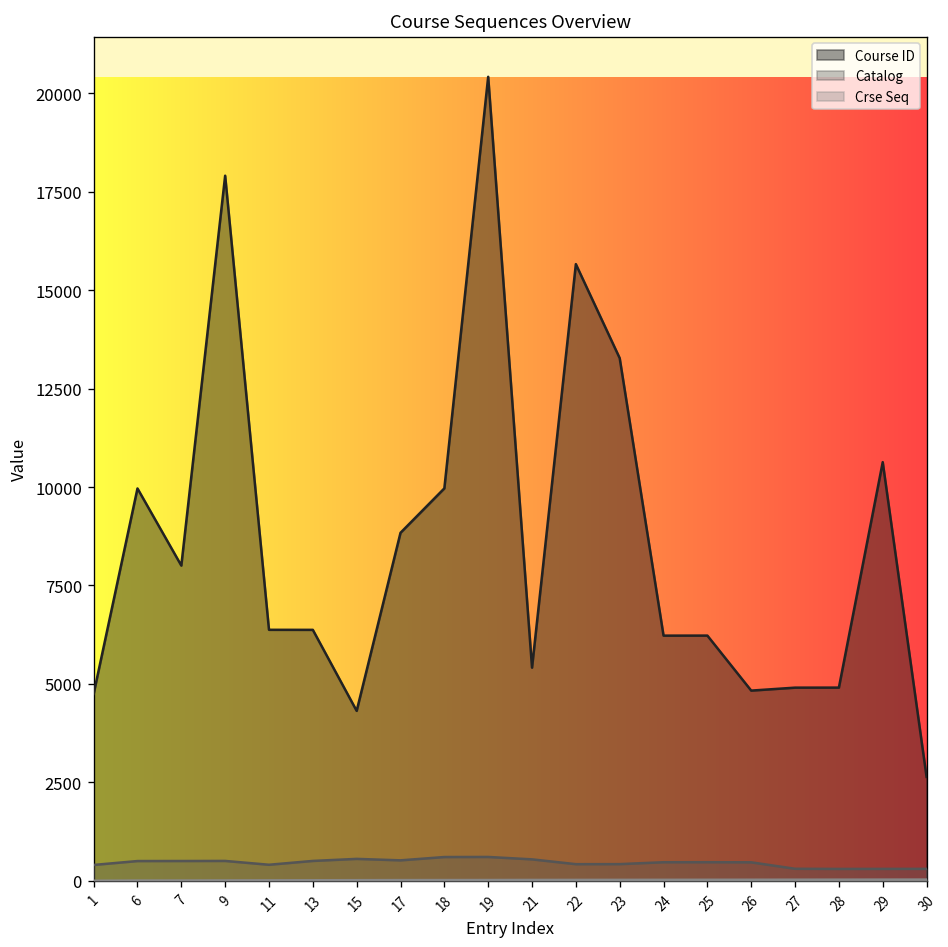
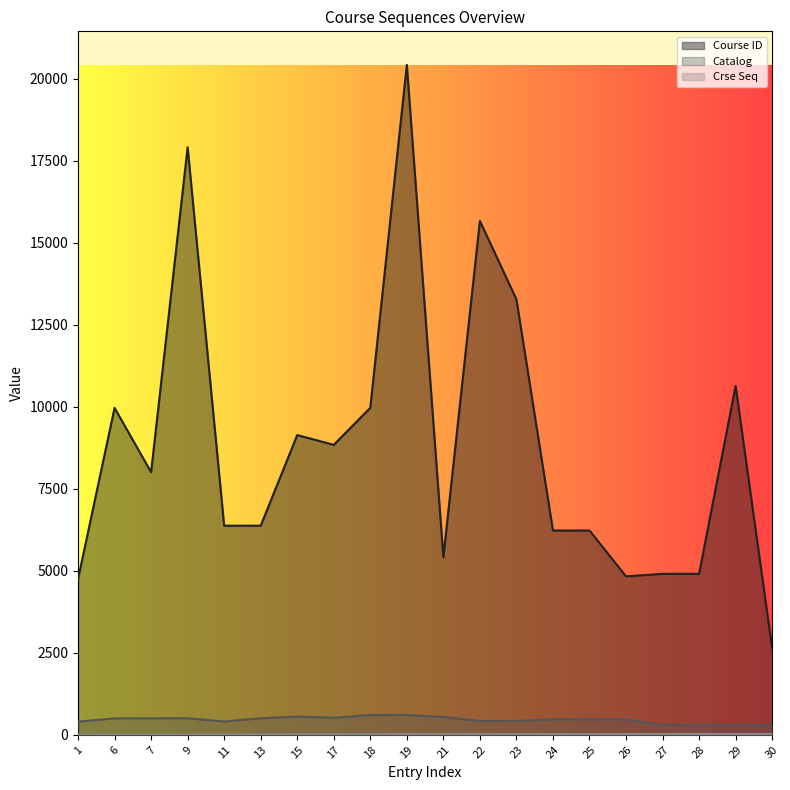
  {
    "Course ID": {
      "1": 4700,
      "6": 10000,
      "7": 8000,
      "9": 17900,
      "11": 6400,
      "13": 6400,
-     "15": 4300,
+     "15": 9100,
      "17": 8800,
      "18": 10000,
      "19": 20400,
      "21": 5400,
      "22": 15700,
      "23": 13300,
      "24": 6200,
      "25": 6200,
      "26": 4800,
      "27": 4900,
      "28": 4900,
      "29": 10600,
      "30": 2600
    }
  }
